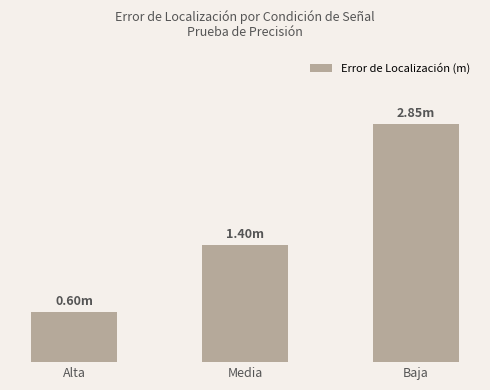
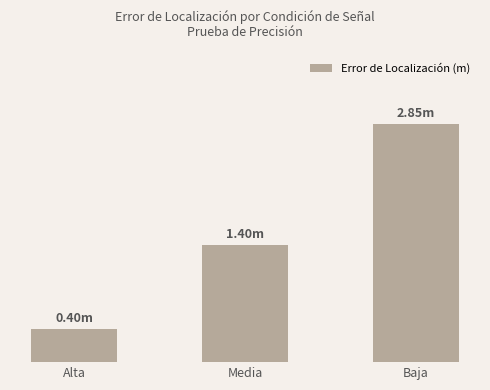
  {
-   "Alta": "0.60m",
+   "Alta": "0.40m",
    "Media": "1.40m",
    "Baja": "2.85m"
  }
